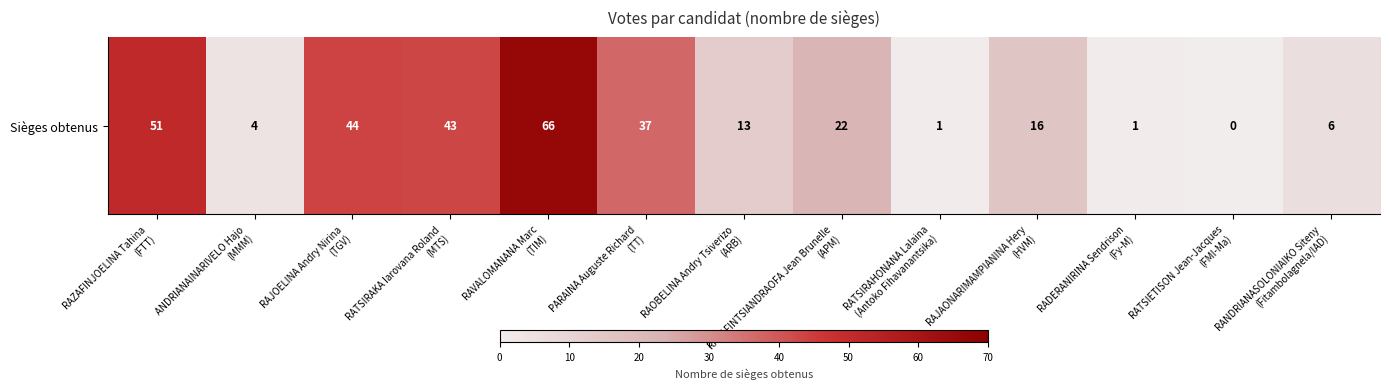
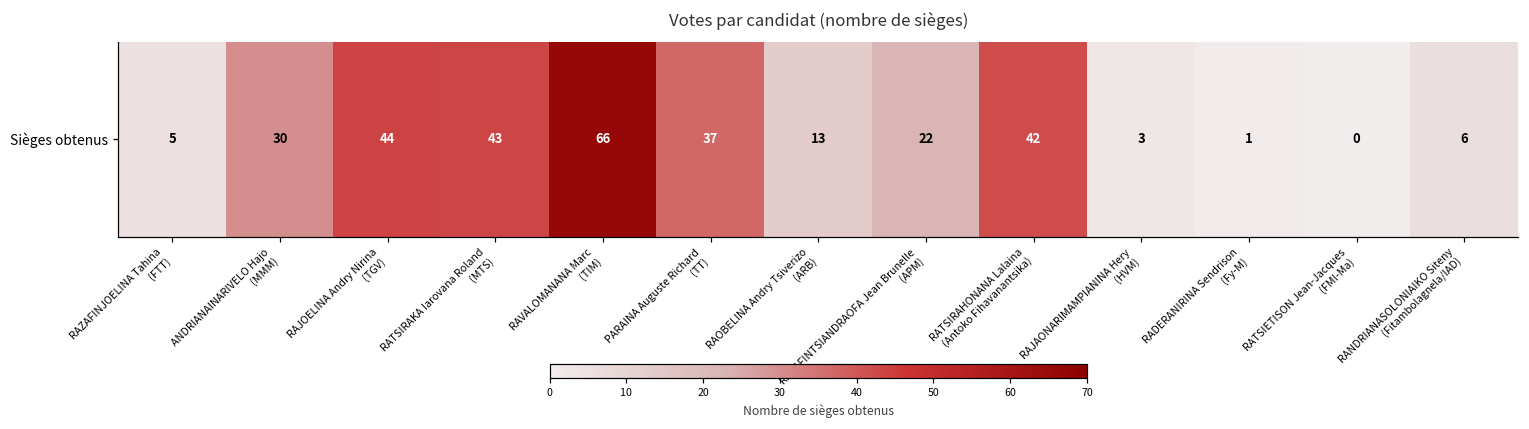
  {
    "Sièges obtenus": {
-     "RAZAFINJOELINA Tahina (FTT)": 51,
-     "ANDRIANAINARIVELO Hajo (MMM)": 4,
+     "RAZAFINJOELINA Tahina (FTT)": 5,
+     "ANDRIANAINARIVELO Hajo (MMM)": 30,
      "RAJOELINA Andry Nirina (TGV)": 44,
      "RATSIRAKA Iarovana Roland (MTS)": 43,
      "RAVALOMANANA Marc (TIM)": 66,
      "PARAINA Auguste Richard (TT)": 37,
      "RAOBELINA Andry Tsiverizo (ARB)": 13,
      "RAZAFINTSIANDRAOFA Jean Brunelle (APM)": 22,
-     "RATSIRAHONANA Lalaina (Antoko Fihavanantsika)": 1,
-     "RAJAONARIMAMPIANINA Hery (HVM)": 16,
+     "RATSIRAHONANA Lalaina (Antoko Fihavanantsika)": 42,
+     "RAJAONARIMAMPIANINA Hery (HVM)": 3,
      "RADERANIRINA Sendrison (Fy-M)": 1,
      "RATSIETISON Jean-Jacques (FMI-Ma)": 0,
      "RANDRIANASOLONIAIKO Siteny (Fitambolagnela/IAD)": 6
    }
  }
